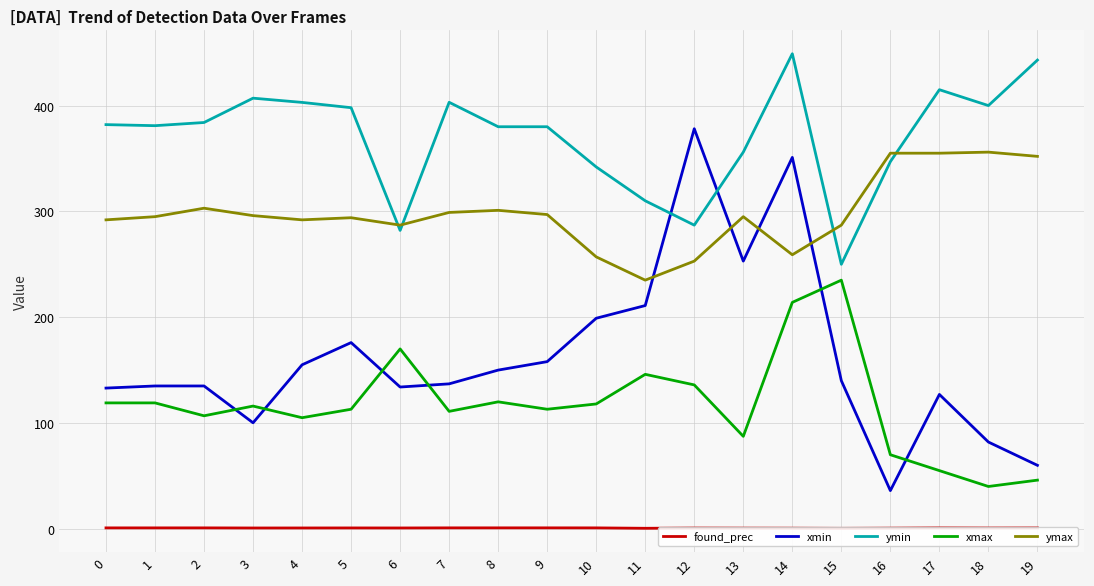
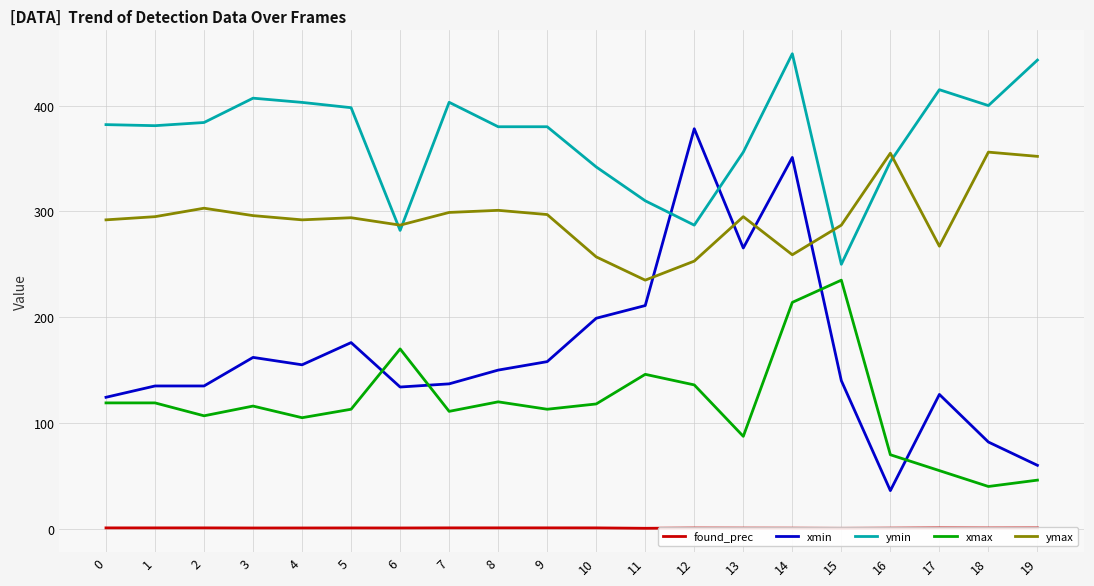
  {
    "found_prec": {
      "0": 1,
      "1": 1,
      "2": 1,
      "3": 1,
      "4": 1,
      "5": 1,
      "6": 1,
      "7": 1,
      "8": 1,
      "9": 1,
      "10": 1,
      "11": 0
    },
    "xmin": {
-     "0": 133,
+     "0": 124,
      "1": 135,
      "2": 135,
-     "3": 100,
+     "3": 162,
      "4": 155,
      "5": 176,
      "6": 134,
      "7": 137,
      "8": 150,
      "9": 158,
      "10": 199,
      "11": 211,
      "12": 378,
-     "13": 253,
+     "13": 265,
      "14": 351,
      "15": 140,
      "16": 36,
      "17": 127,
      "18": 82,
      "19": 60
    },
    "ymin": {
      "0": 382,
      "1": 381,
      "2": 384,
      "3": 407,
      "4": 403,
      "5": 398,
      "6": 282,
      "7": 403,
      "8": 380,
      "9": 380,
      "10": 342,
      "11": 310,
      "12": 287,
      "13": 356,
      "14": 449,
      "15": 250,
      "16": 347,
      "17": 415,
      "18": 400,
      "19": 443
    },
    "xmax": {
      "0": 119,
      "1": 119,
      "2": 107,
      "3": 116,
      "4": 105,
      "5": 113,
      "6": 170,
      "7": 111,
      "8": 120,
      "9": 113,
      "10": 118,
      "11": 146,
      "12": 136,
      "13": 87,
      "14": 214,
      "15": 235,
      "16": 70,
      "17": 55,
      "18": 40,
      "19": 46
    },
    "ymax": {
      "0": 292,
      "1": 295,
      "2": 303,
      "3": 296,
      "4": 292,
      "5": 294,
      "6": 287,
      "7": 299,
      "8": 301,
      "9": 297,
      "10": 257,
      "11": 235,
      "12": 253,
      "13": 295,
      "14": 259,
      "15": 287,
      "16": 355,
-     "17": 355,
+     "17": 267,
      "18": 356,
      "19": 352
    }
  }
